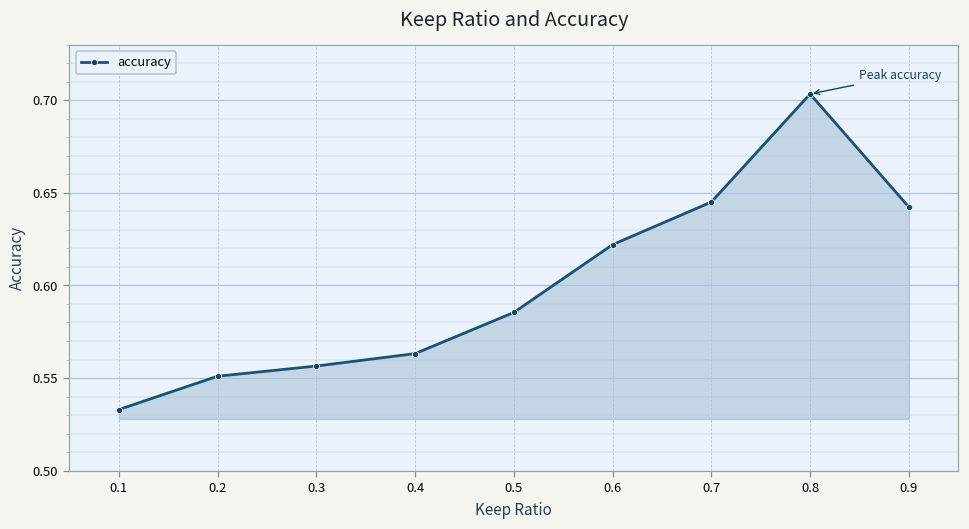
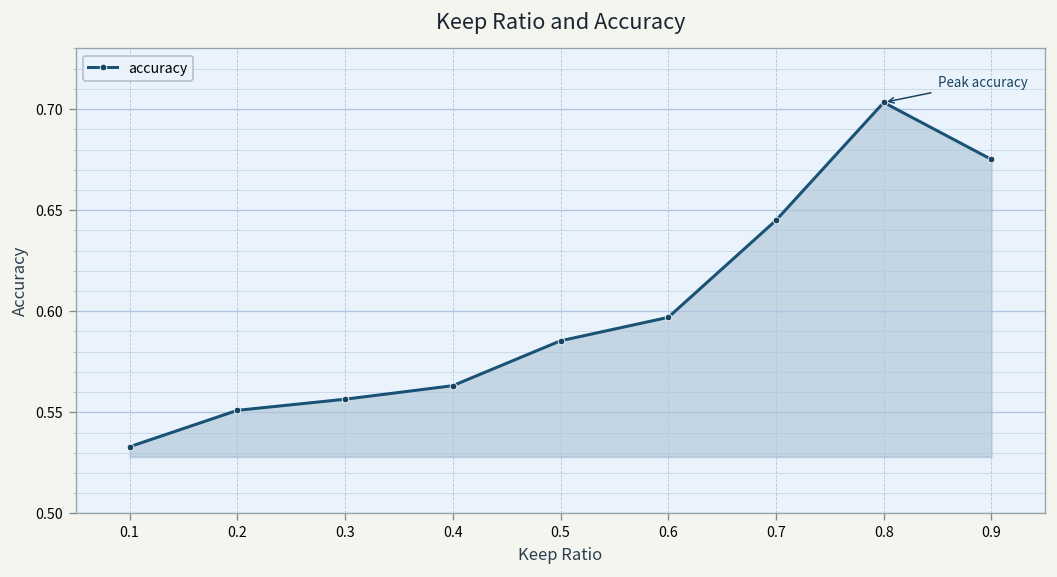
  {
    "0.1": 0.533,
    "0.2": 0.551,
    "0.3": 0.557,
    "0.4": 0.563,
    "0.5": 0.585,
-   "0.6": 0.622,
+   "0.6": 0.597,
    "0.7": 0.645,
    "0.8": 0.703,
-   "0.9": 0.642
+   "0.9": 0.675
  }
